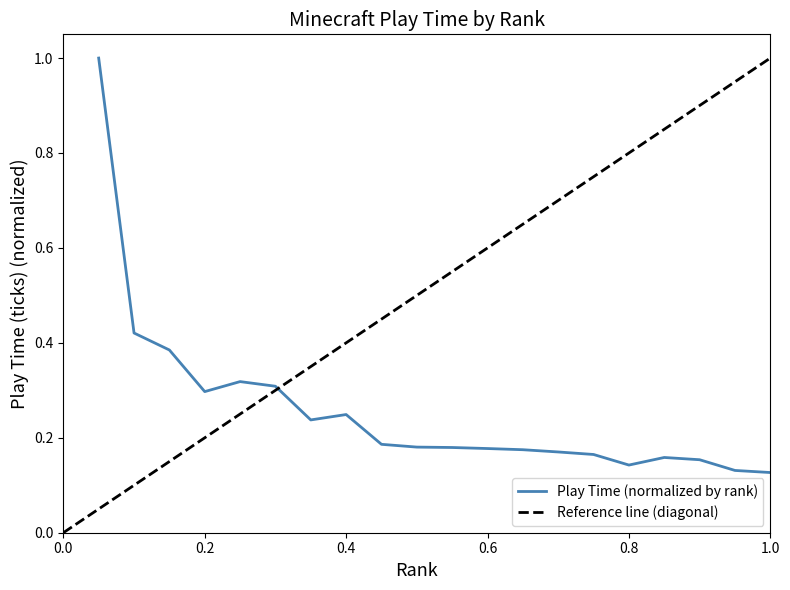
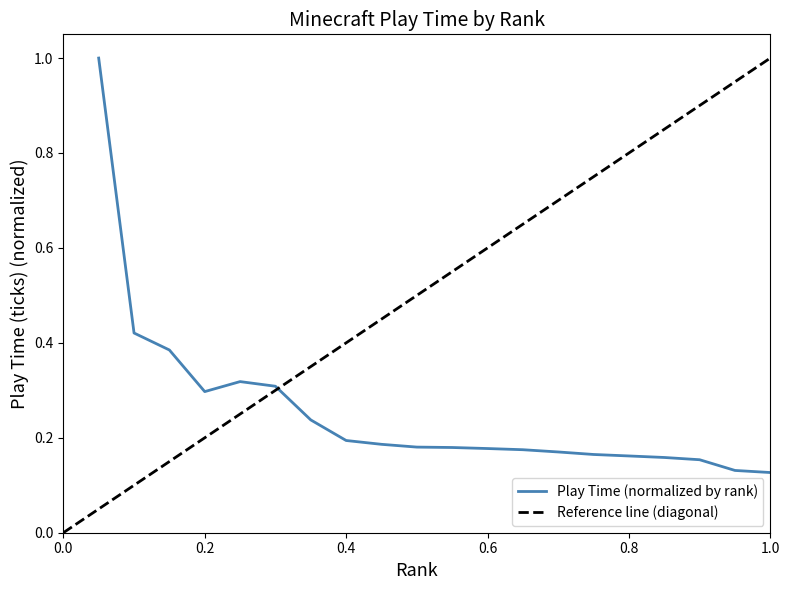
  {
    "Play Time (normalized by rank)": {
      "0.2": 0.30,
-     "0.4": 0.25,
+     "0.4": 0.19,
      "0.6": 0.18,
-     "0.8": 0.14,
+     "0.8": 0.16,
      "1.0": 0.13
    },
    "Reference line (diagonal)": {
      "0.0": 0.00,
      "1.0": 1.00
    }
  }
